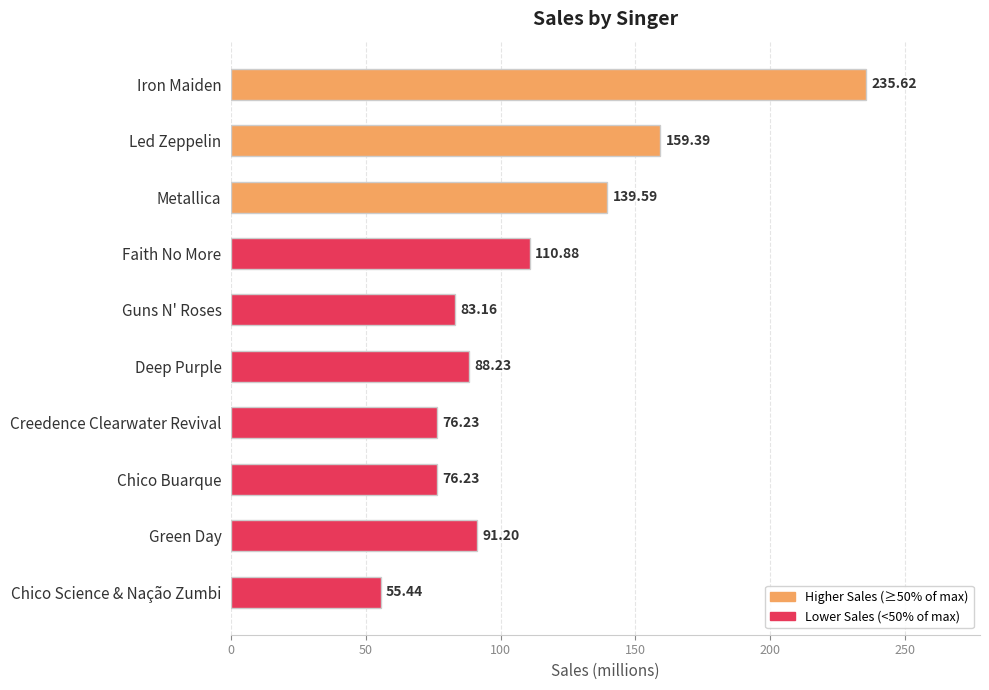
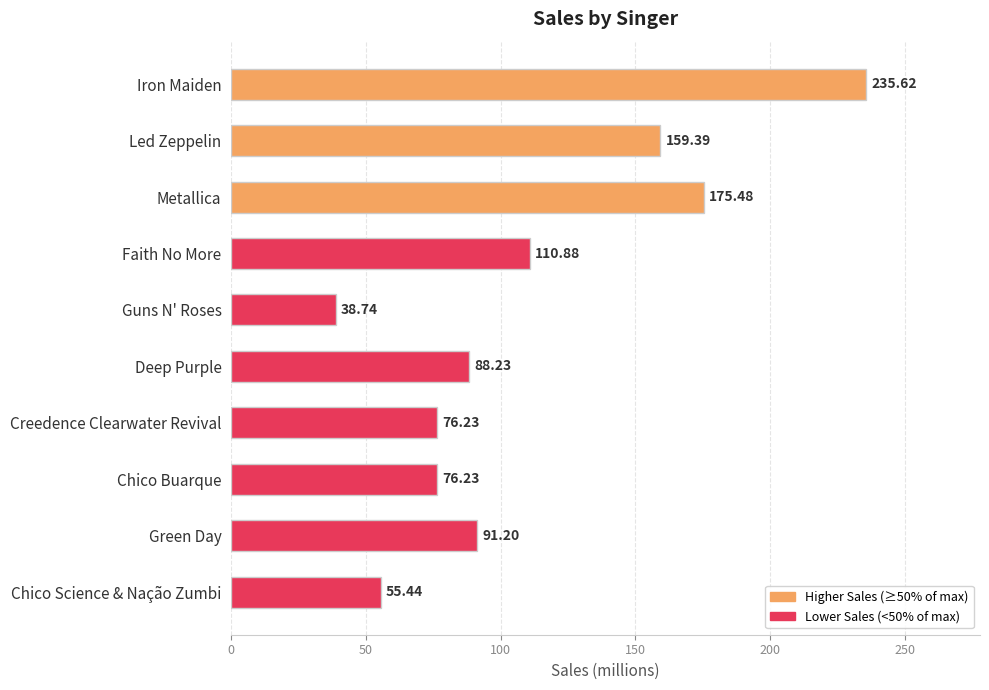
  {
    "Iron Maiden": 235.62,
    "Led Zeppelin": 159.39,
-   "Metallica": 139.59,
+   "Metallica": 175.48,
    "Faith No More": 110.88,
-   "Guns N' Roses": 83.16,
+   "Guns N' Roses": 38.74,
    "Deep Purple": 88.23,
    "Creedence Clearwater Revival": 76.23,
    "Chico Buarque": 76.23,
    "Green Day": 91.20,
    "Chico Science & Nação Zumbi": 55.44
  }
